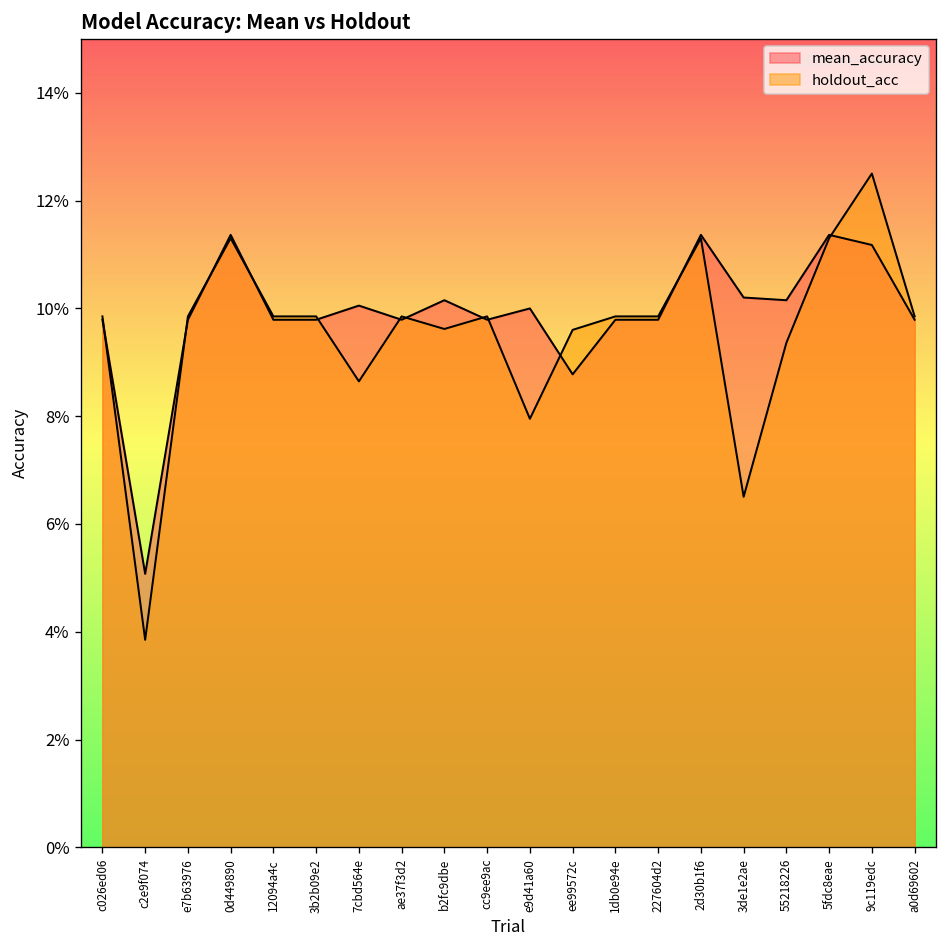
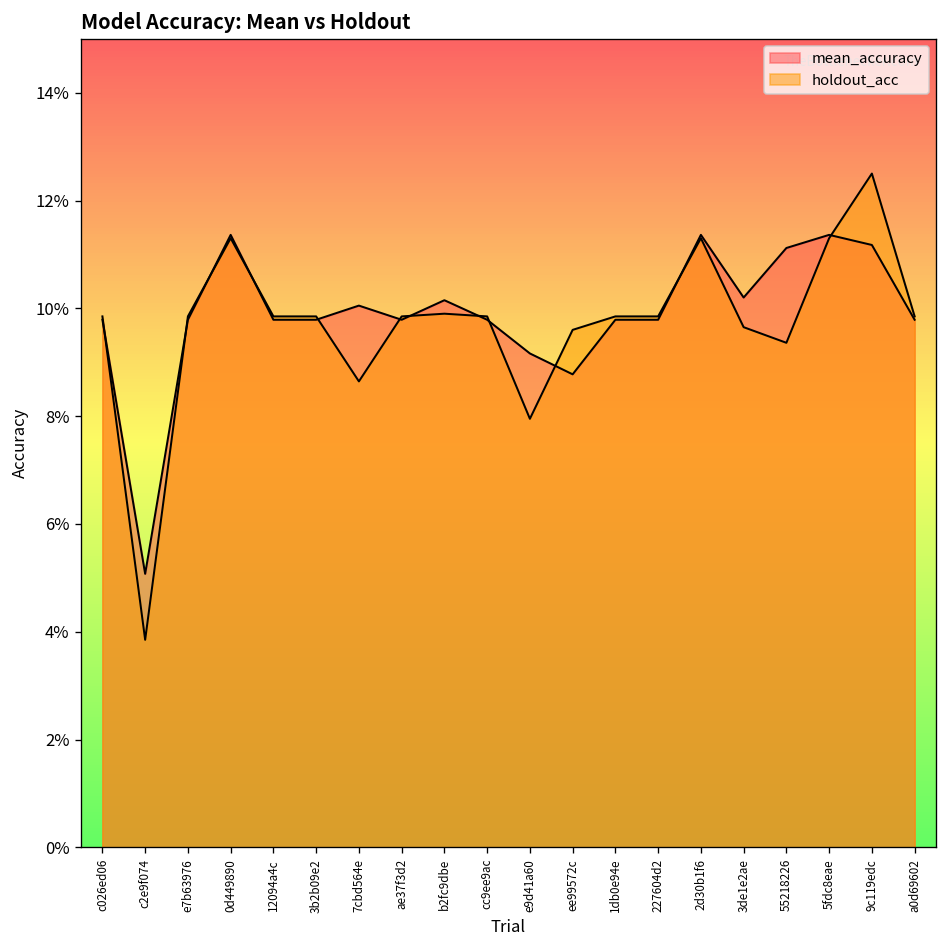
  {
    "mean_accuracy": {
      "c026ed06": "9.8%",
      "c2e9f074": "5.1%",
      "e7b63976": "9.8%",
      "0d449890": "11.4%",
      "12094a4c": "9.8%",
      "3b2b09e2": "9.8%",
      "7cbd564e": "10.1%",
      "ae37f3d2": "9.8%",
      "b2fc9dbe": "10.1%",
      "cc9ee9ac": "9.8%",
-     "e9d41a60": "10.0%",
+     "e9d41a60": "9.2%",
      "ee99572c": "8.8%",
      "1db0e94e": "9.8%",
      "227604d2": "9.8%",
      "2d30b1f6": "11.4%",
      "3de1e2ae": "10.2%",
-     "55218226": "10.1%",
+     "55218226": "11.1%",
      "5fdc8eae": "11.4%",
      "9c119edc": "11.2%",
      "a0d69602": "9.8%"
    },
    "holdout_acc": {
      "c026ed06": "9.8%",
      "c2e9f074": "3.8%",
      "e7b63976": "9.8%",
      "0d449890": "11.3%",
      "12094a4c": "9.8%",
      "3b2b09e2": "9.8%",
      "7cbd564e": "8.6%",
      "ae37f3d2": "9.8%",
-     "b2fc9dbe": "9.6%",
+     "b2fc9dbe": "9.9%",
      "cc9ee9ac": "9.8%",
      "e9d41a60": "7.9%",
      "ee99572c": "9.6%",
      "1db0e94e": "9.8%",
      "227604d2": "9.8%",
      "2d30b1f6": "11.3%",
-     "3de1e2ae": "6.5%",
+     "3de1e2ae": "9.7%",
      "55218226": "9.4%",
      "5fdc8eae": "11.3%",
      "9c119edc": "12.5%",
      "a0d69602": "9.8%"
    }
  }
